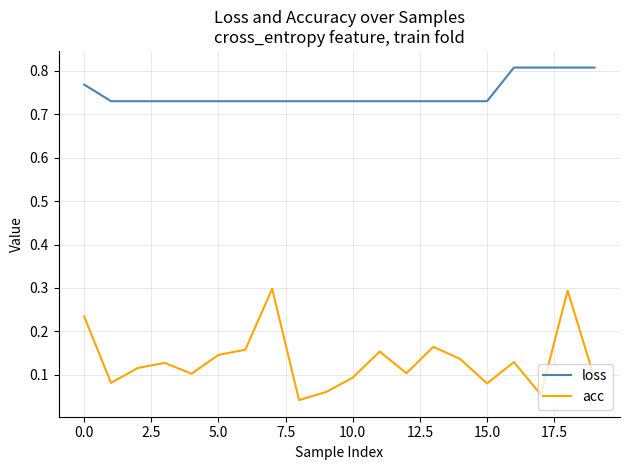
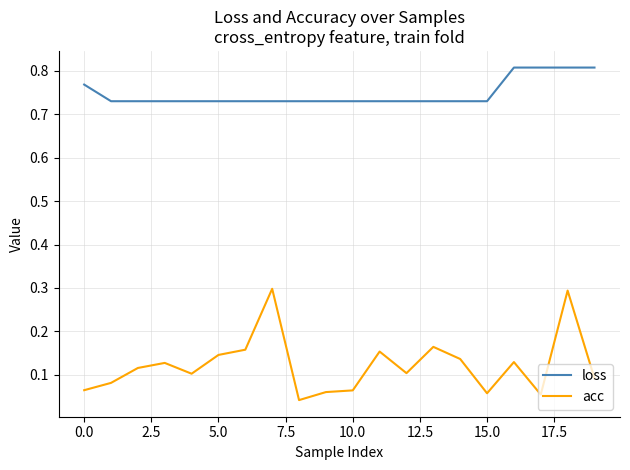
  {
    "loss": {
      "0.0": 0.77,
      "5.0": 0.73,
      "10.0": 0.73,
      "15.0": 0.73
    },
    "acc": {
-     "0.0": 0.23,
+     "0.0": 0.06,
      "5.0": 0.15,
-     "10.0": 0.09,
-     "15.0": 0.08
+     "10.0": 0.06,
+     "15.0": 0.06
    }
  }
